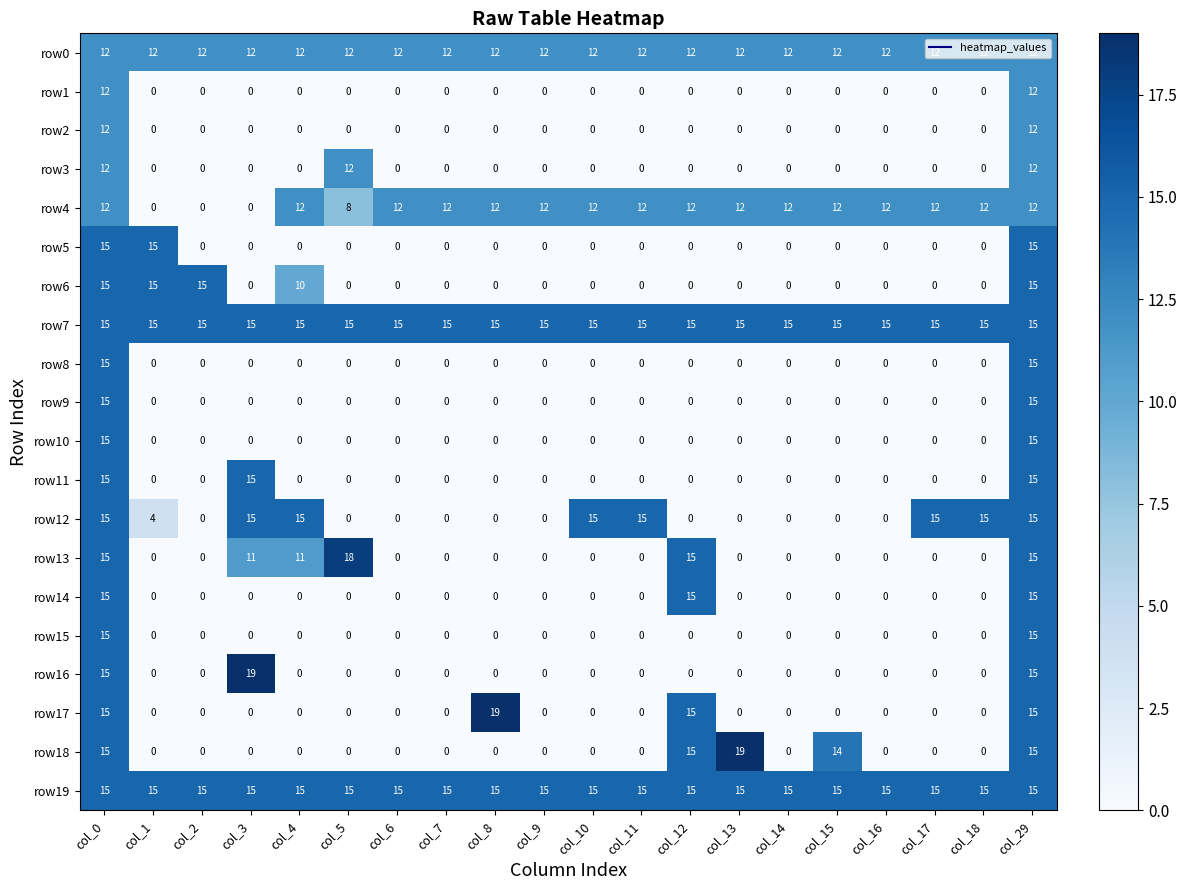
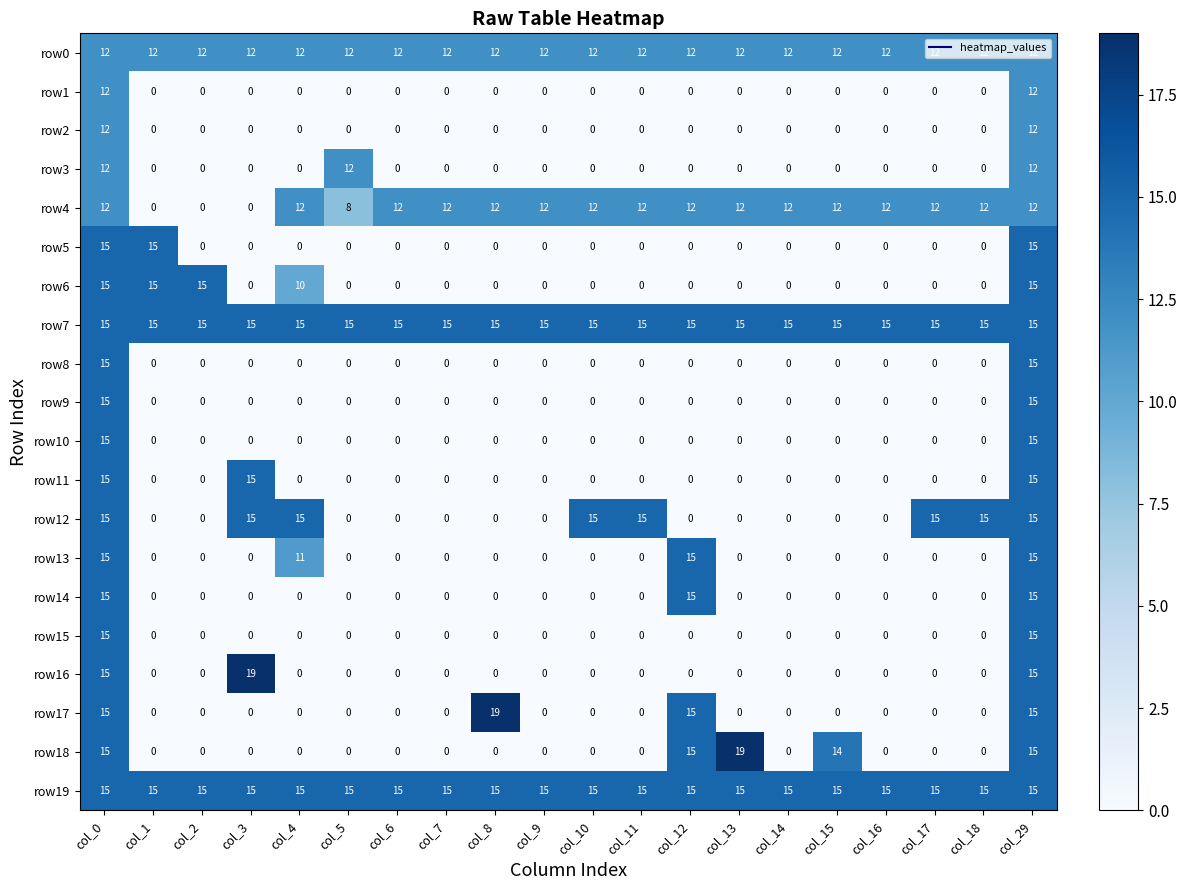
  {
    "row12": {
      "col_0": 15,
-     "col_1": 4,
+     "col_1": 0,
      "col_2": 0,
      "col_3": 15,
      "col_4": 15,
      "col_5": 0,
      "col_6": 0,
      "col_7": 0,
      "col_8": 0,
      "col_9": 0,
      "col_10": 15,
      "col_11": 15,
      "col_12": 0,
      "col_13": 0,
      "col_14": 0,
      "col_15": 0,
      "col_16": 0,
      "col_17": 15,
      "col_18": 15,
      "col_29": 15
    },
    "row13": {
      "col_0": 15,
      "col_1": 0,
      "col_2": 0,
-     "col_3": 11,
+     "col_3": 0,
      "col_4": 11,
-     "col_5": 18,
+     "col_5": 0,
      "col_6": 0,
      "col_7": 0,
      "col_8": 0,
      "col_9": 0,
      "col_10": 0,
      "col_11": 0,
      "col_12": 15,
      "col_13": 0,
      "col_14": 0,
      "col_15": 0,
      "col_16": 0,
      "col_17": 0,
      "col_18": 0,
      "col_29": 15
    }
  }
